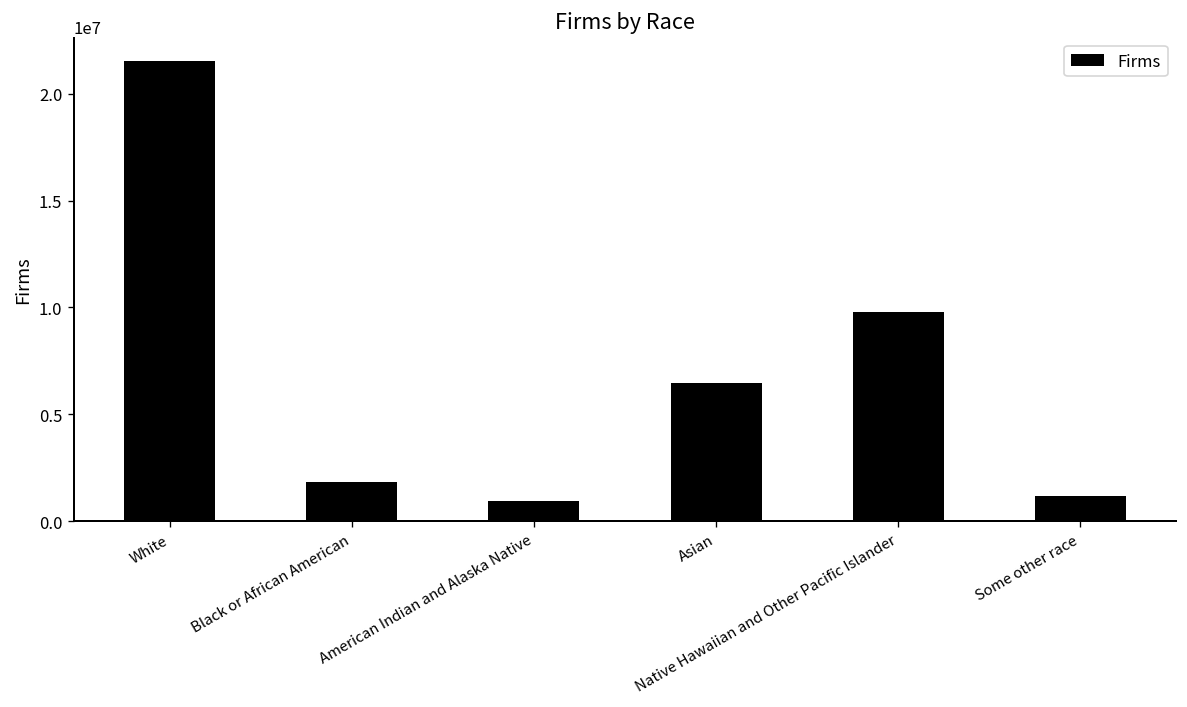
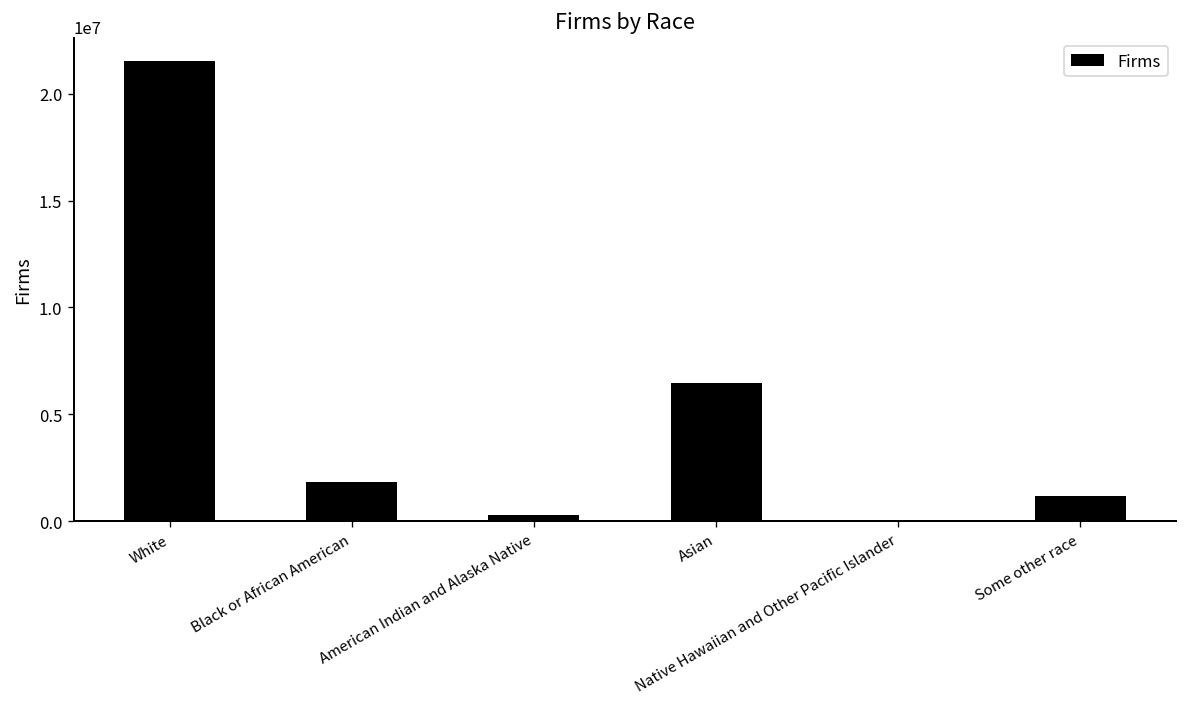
  {
    "White": 21500000,
    "Black or African American": 1800000,
-   "American Indian and Alaska Native": 1000000,
+   "American Indian and Alaska Native": 300000,
    "Asian": 6500000,
-   "Native Hawaiian and Other Pacific Islander": 9800000,
+   "Native Hawaiian and Other Pacific Islander": 100000,
    "Some other race": 1200000
  }
